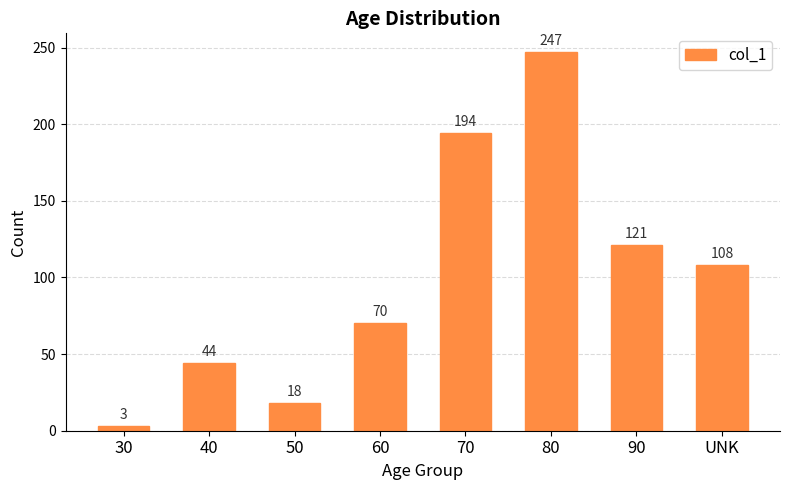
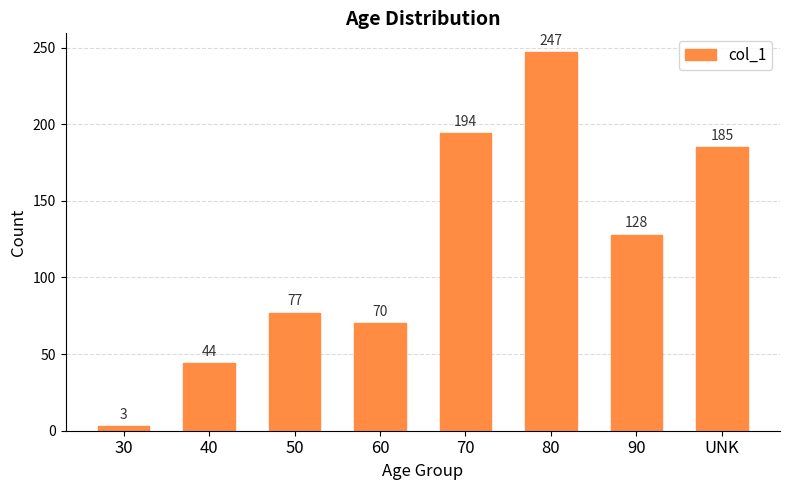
  {
    "30": 3,
    "40": 44,
-   "50": 18,
+   "50": 77,
    "60": 70,
    "70": 194,
    "80": 247,
-   "90": 121,
-   "UNK": 108
+   "90": 128,
+   "UNK": 185
  }
